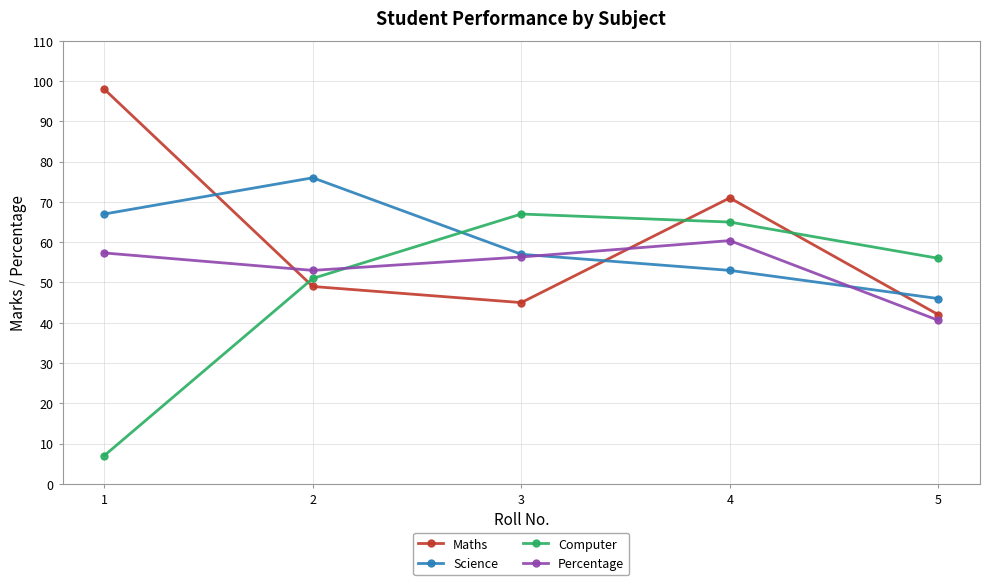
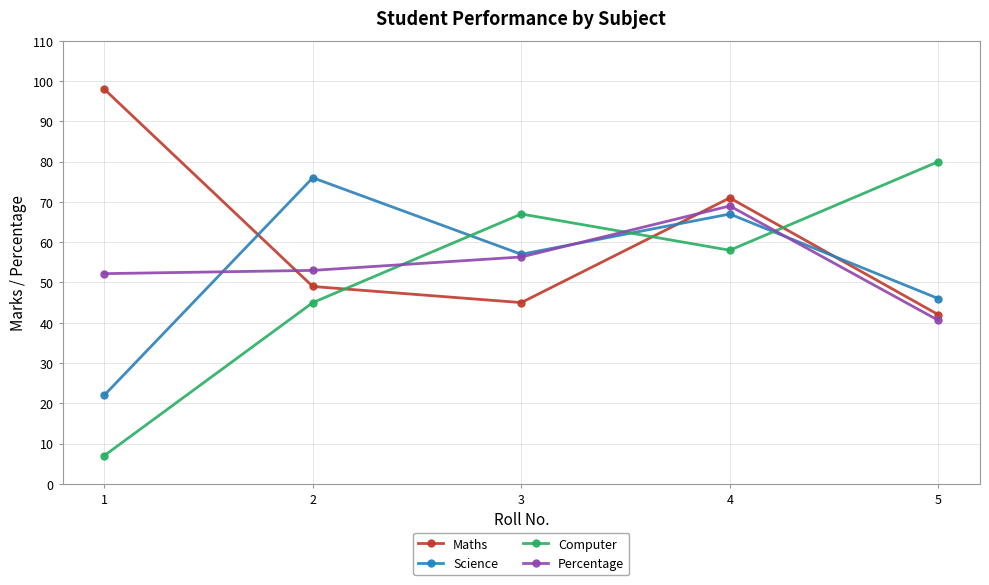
  {
    "Maths": {
      "1": 98,
      "2": 49,
      "3": 45,
      "4": 71,
      "5": 42
    },
    "Science": {
-     "1": 67,
+     "1": 22,
      "2": 76,
      "3": 57,
-     "4": 53,
+     "4": 67,
      "5": 46
    },
    "Computer": {
      "1": 7,
-     "2": 51,
+     "2": 45,
      "3": 67,
-     "4": 65,
-     "5": 56
+     "4": 58,
+     "5": 80
    },
    "Percentage": {
-     "1": 57,
+     "1": 52,
      "2": 53,
      "3": 56,
-     "4": 60,
+     "4": 69,
      "5": 41
    }
  }
